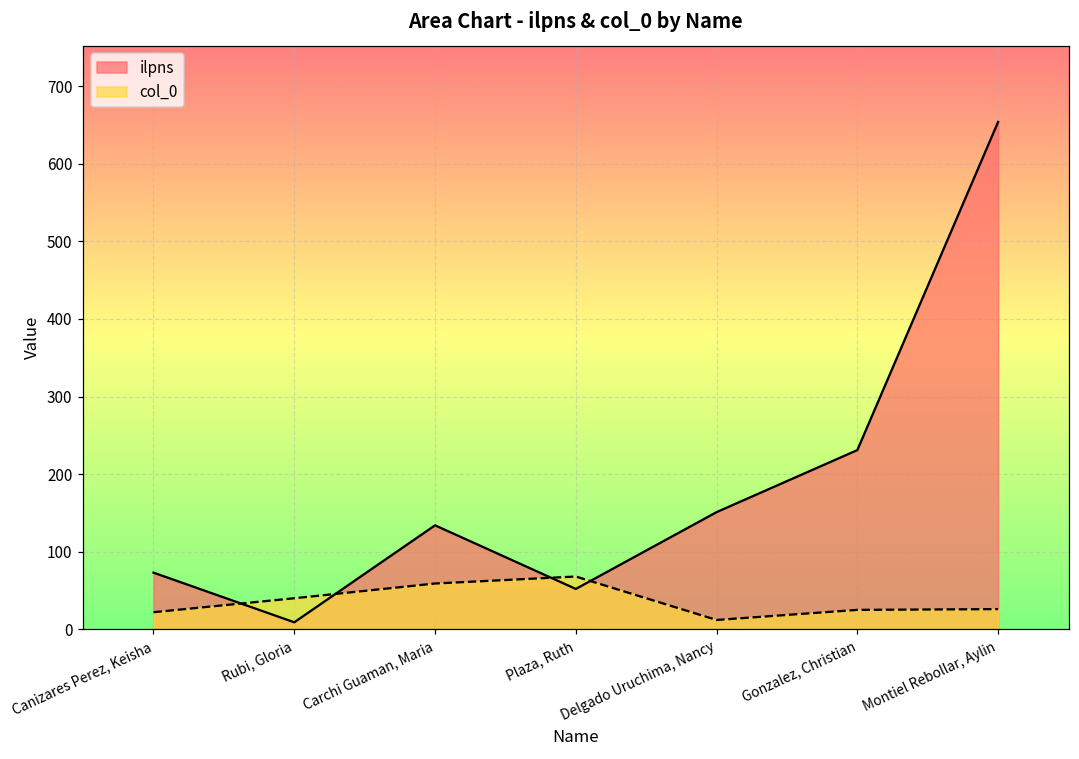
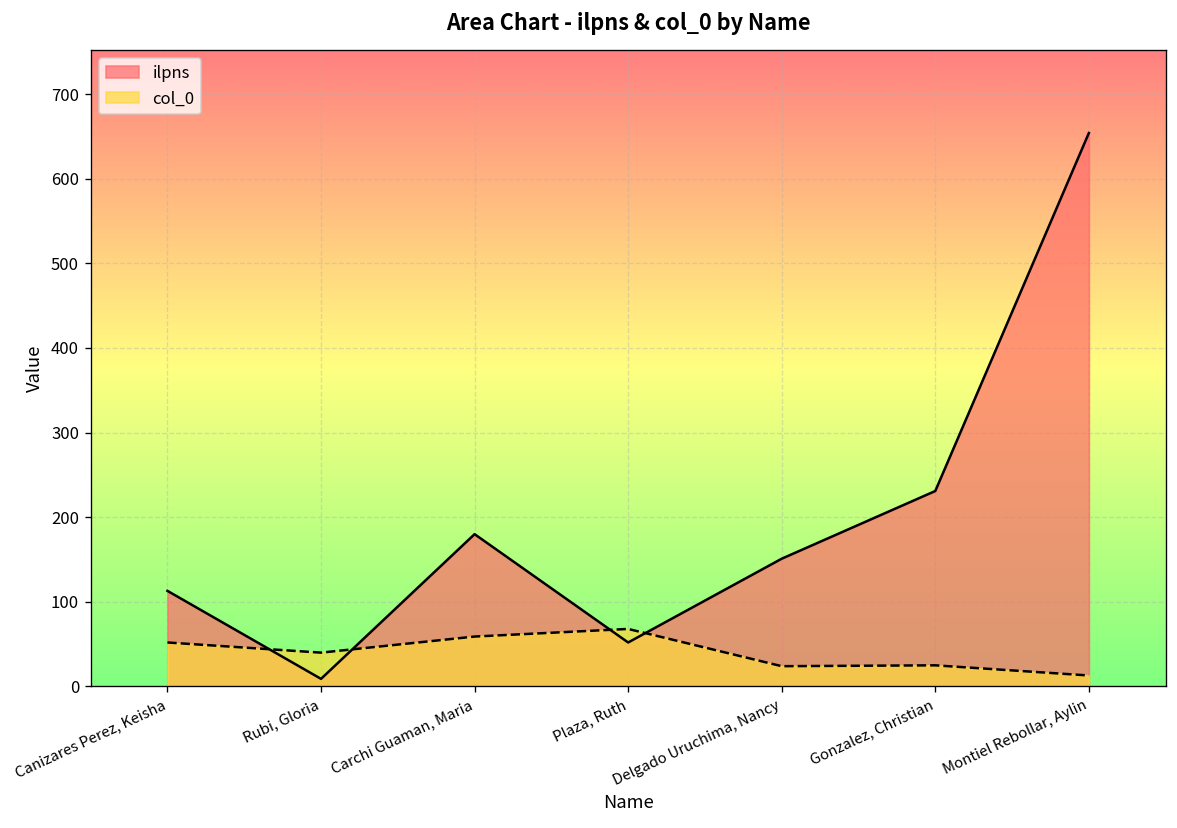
  {
    "ilpns": {
-     "Canizares Perez, Keisha": 70,
+     "Canizares Perez, Keisha": 110,
      "Rubi, Gloria": 10,
-     "Carchi Guaman, Maria": 130,
+     "Carchi Guaman, Maria": 180,
      "Plaza, Ruth": 50,
      "Delgado Uruchima, Nancy": 150,
      "Gonzalez, Christian": 230,
      "Montiel Rebollar, Aylin": 650
    },
    "col_0": {
-     "Canizares Perez, Keisha": 20,
+     "Canizares Perez, Keisha": 50,
      "Rubi, Gloria": 40,
      "Carchi Guaman, Maria": 60,
      "Plaza, Ruth": 70,
-     "Delgado Uruchima, Nancy": 10,
+     "Delgado Uruchima, Nancy": 20,
      "Gonzalez, Christian": 30,
-     "Montiel Rebollar, Aylin": 30
+     "Montiel Rebollar, Aylin": 10
    }
  }
